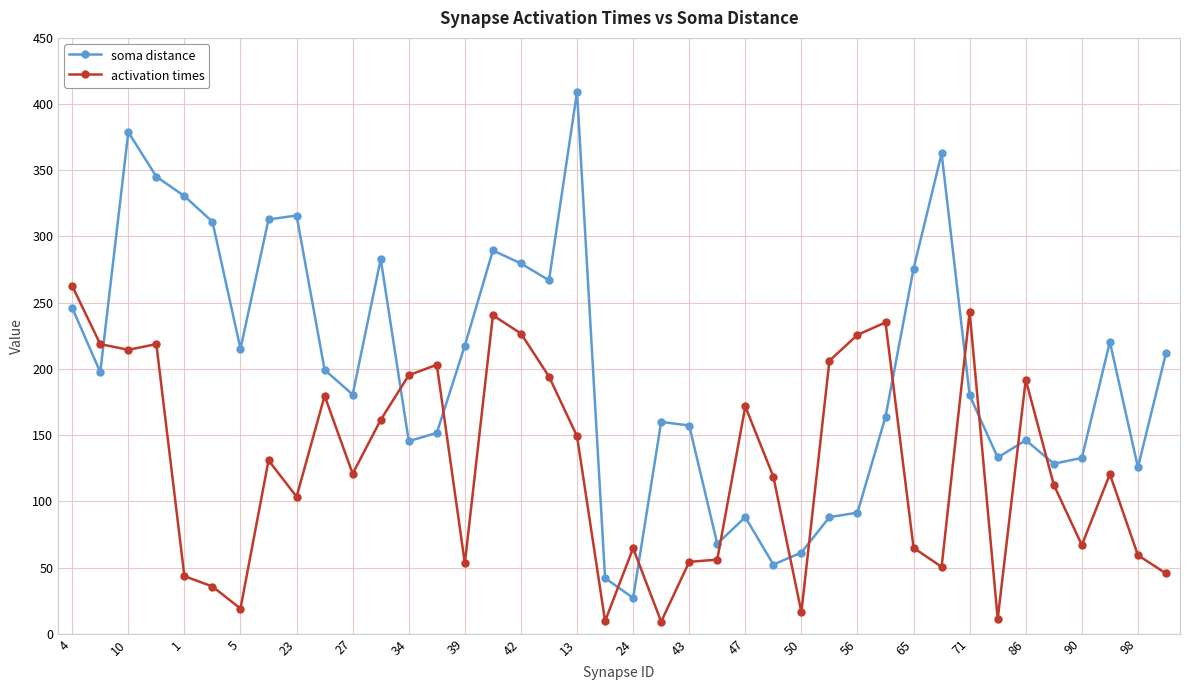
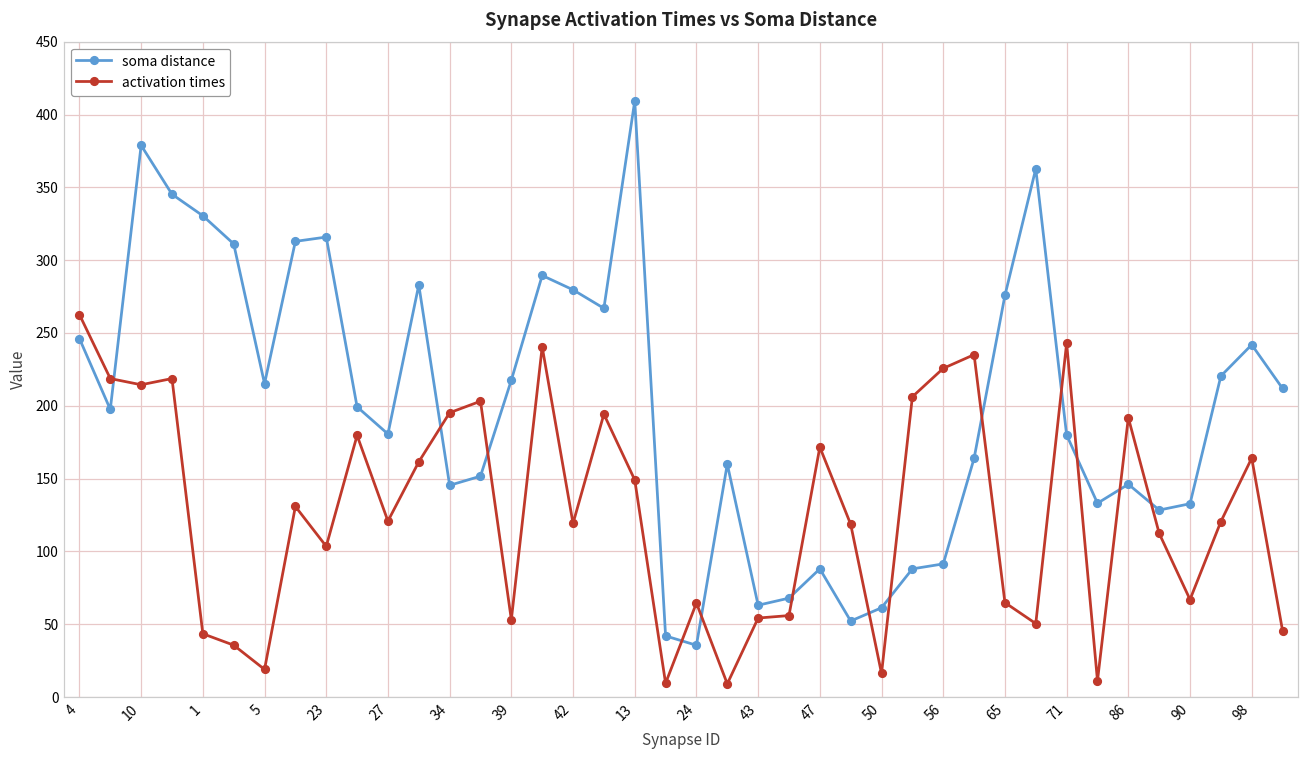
  {
    "soma distance": {
      "4": 246,
      "10": 379,
      "34": 145,
      "42": 280,
-     "24": 27,
-     "43": 157,
+     "24": 36,
+     "43": 63,
      "47": 88,
      "50": 61,
      "56": 91,
      "65": 276,
      "71": 180,
      "86": 146,
      "90": 133,
-     "98": 126
+     "98": 242
    },
    "activation times": {
      "4": 263,
      "10": 214,
      "34": 195,
-     "42": 227,
+     "42": 119,
      "24": 65,
      "43": 54,
      "47": 172,
      "50": 16,
      "56": 226,
      "65": 65,
      "71": 243,
      "86": 192,
      "90": 67,
-     "98": 59
+     "98": 164
    }
  }
